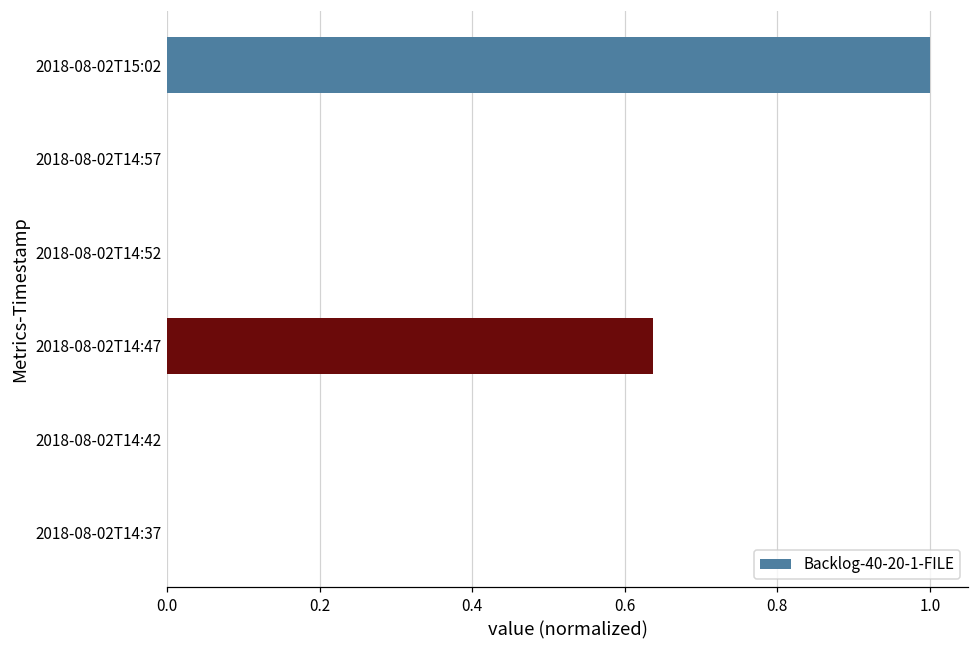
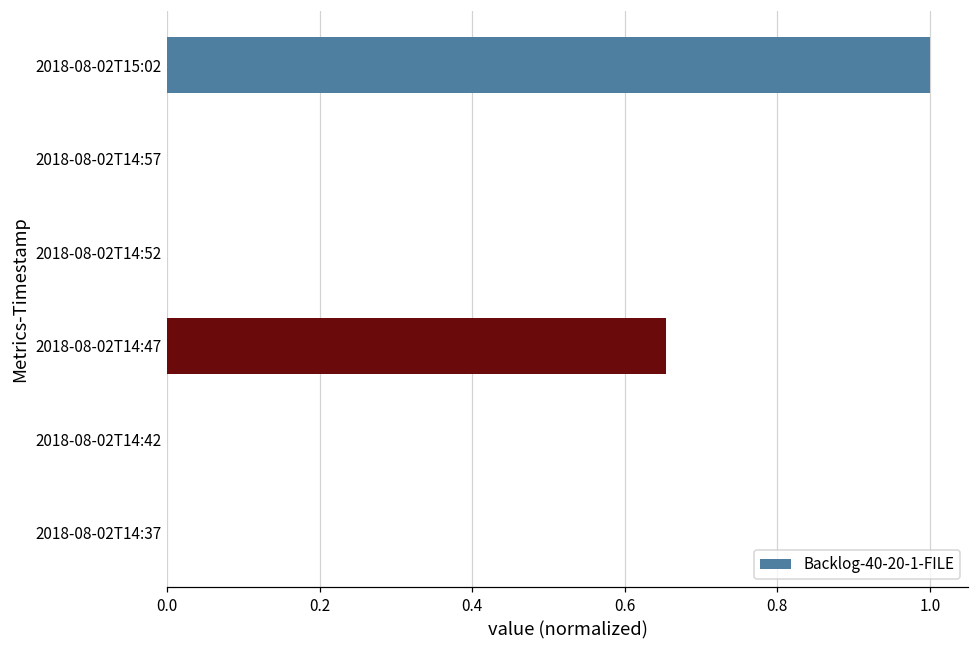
  {
    "2018-08-02T15:02": 1.00,
    "2018-08-02T14:57": 0.00,
    "2018-08-02T14:52": 0.00,
-   "2018-08-02T14:47": 0.64,
+   "2018-08-02T14:47": 0.65,
    "2018-08-02T14:42": 0.00,
    "2018-08-02T14:37": 0.00
  }
